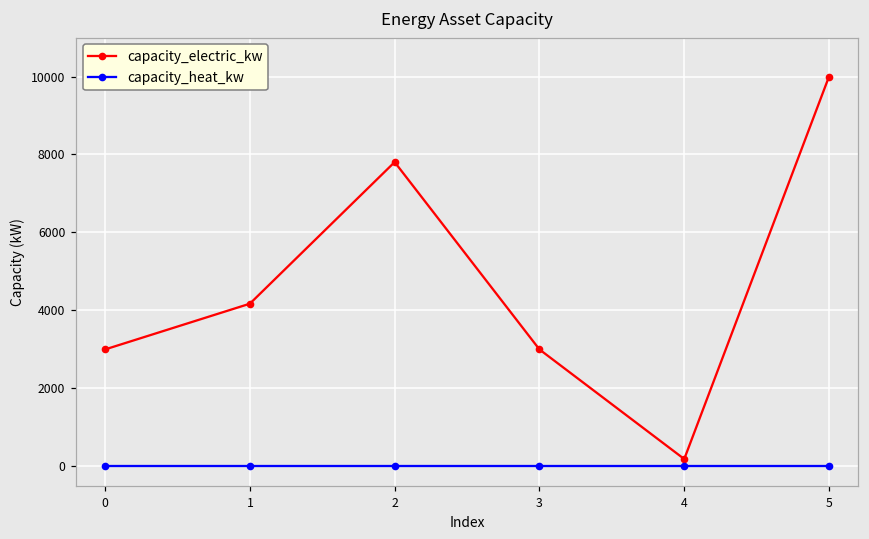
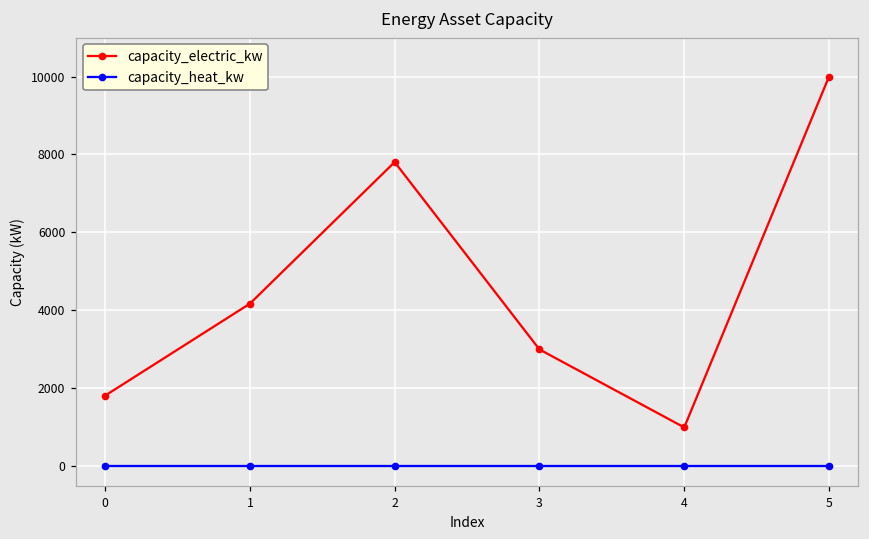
  {
    "capacity_electric_kw": {
-     "0": 3000,
+     "0": 1800,
      "1": 4200,
      "2": 7800,
      "3": 3000,
-     "4": 200,
+     "4": 1000,
      "5": 10000
    },
    "capacity_heat_kw": {
      "0": 0,
      "1": 0,
      "2": 0,
      "3": 0,
      "4": 0,
      "5": 0
    }
  }
